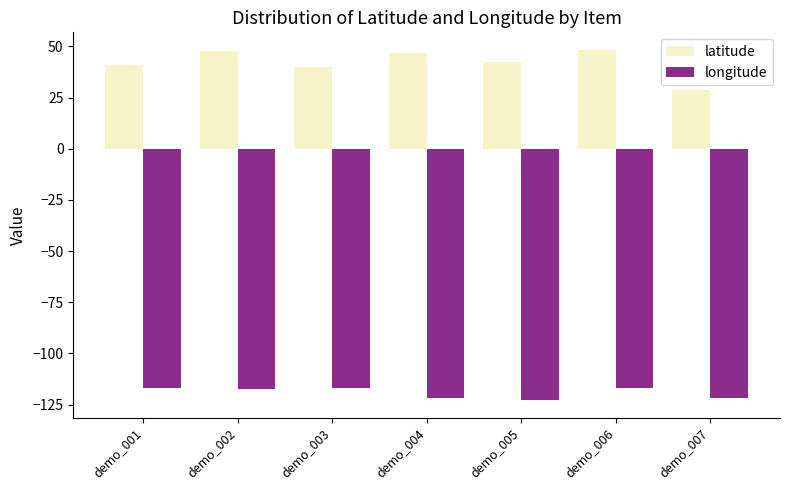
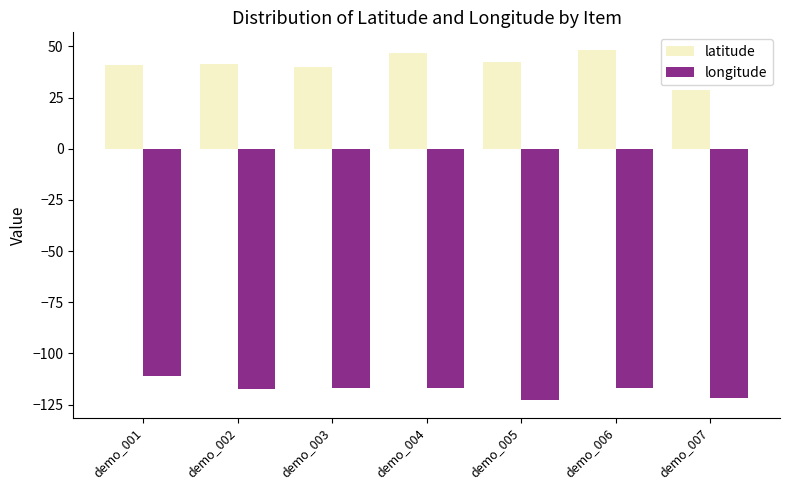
  {
    "latitude": {
      "demo_001": 41,
-     "demo_002": 48,
+     "demo_002": 42,
      "demo_003": 40,
      "demo_004": 47,
      "demo_005": 42,
      "demo_006": 48,
      "demo_007": 29
    },
    "longitude": {
-     "demo_001": -117,
+     "demo_001": -111,
      "demo_002": -117,
      "demo_003": -117,
-     "demo_004": -122,
+     "demo_004": -117,
      "demo_005": -123,
      "demo_006": -117,
      "demo_007": -122
    }
  }
